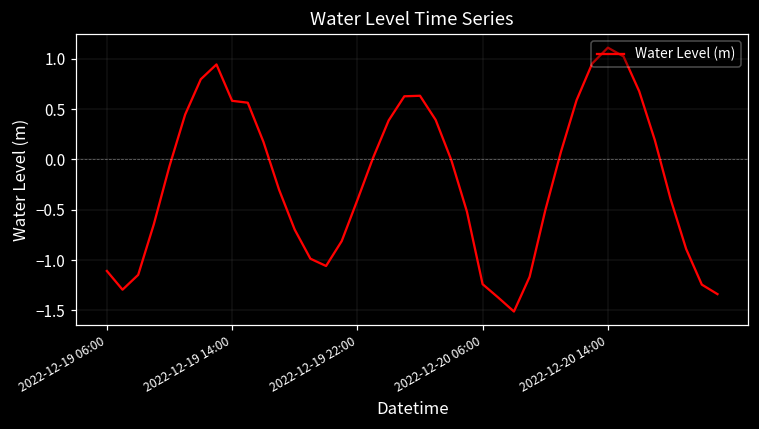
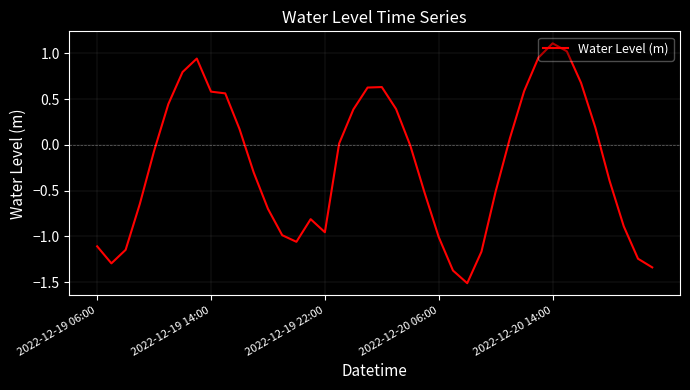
  {
    "2022-12-19 06:00": -1.1,
    "2022-12-19 14:00": 0.6,
-   "2022-12-19 22:00": -0.4,
-   "2022-12-20 06:00": -1.2
+   "2022-12-19 22:00": -1.0,
+   "2022-12-20 06:00": -1.0
  }
